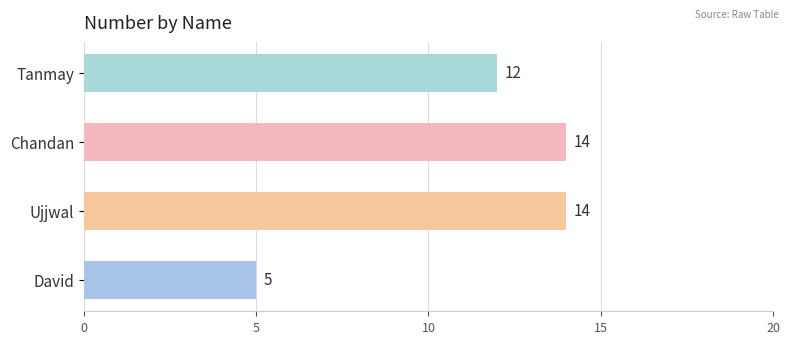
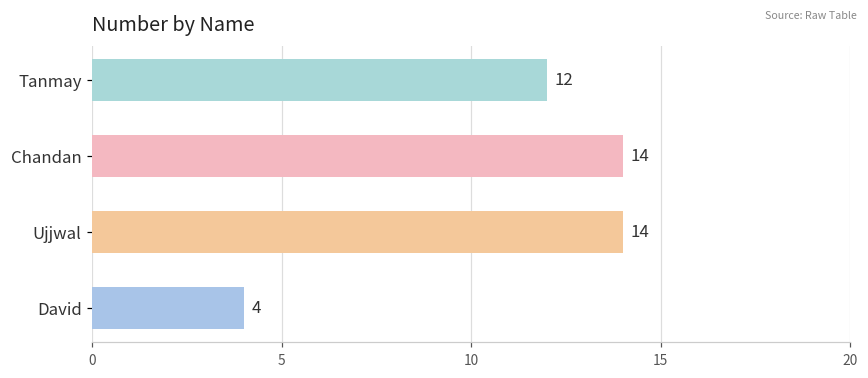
  {
    "Tanmay": 12,
    "Chandan": 14,
    "Ujjwal": 14,
-   "David": 5
+   "David": 4
  }
